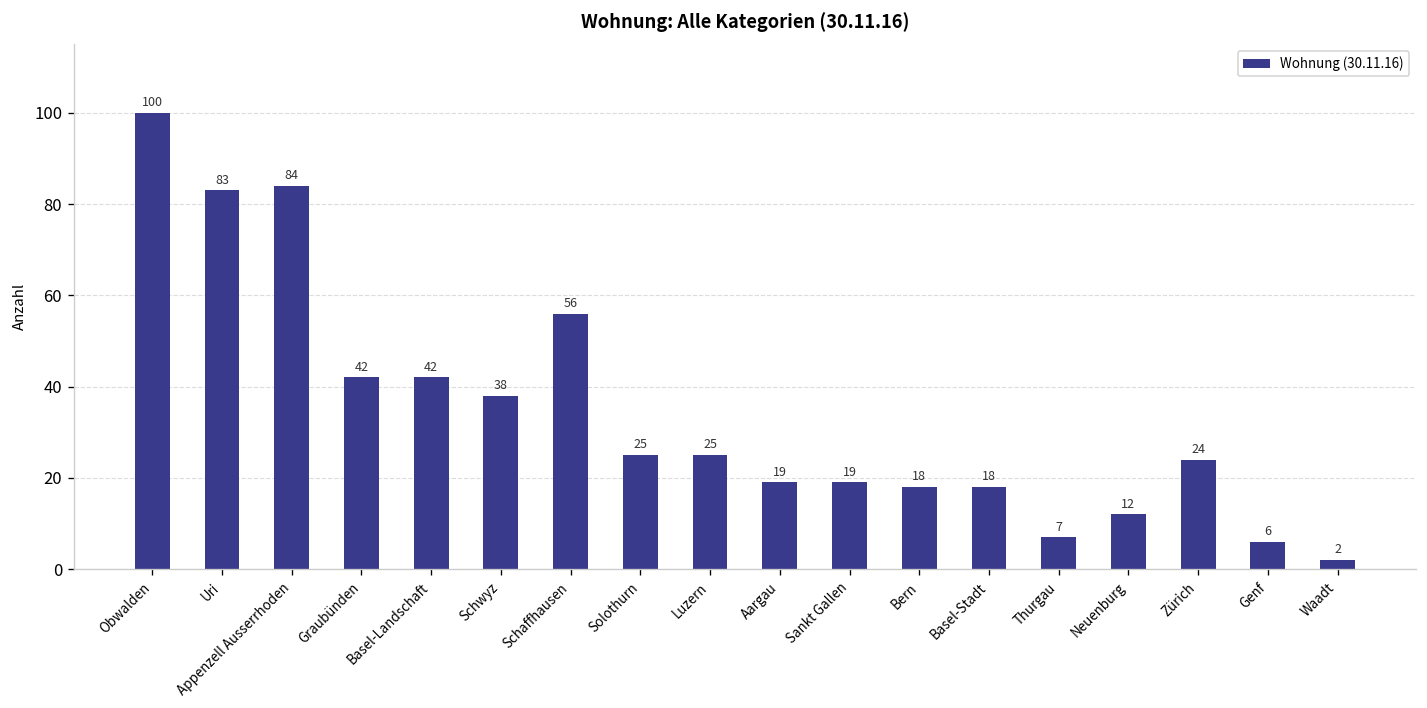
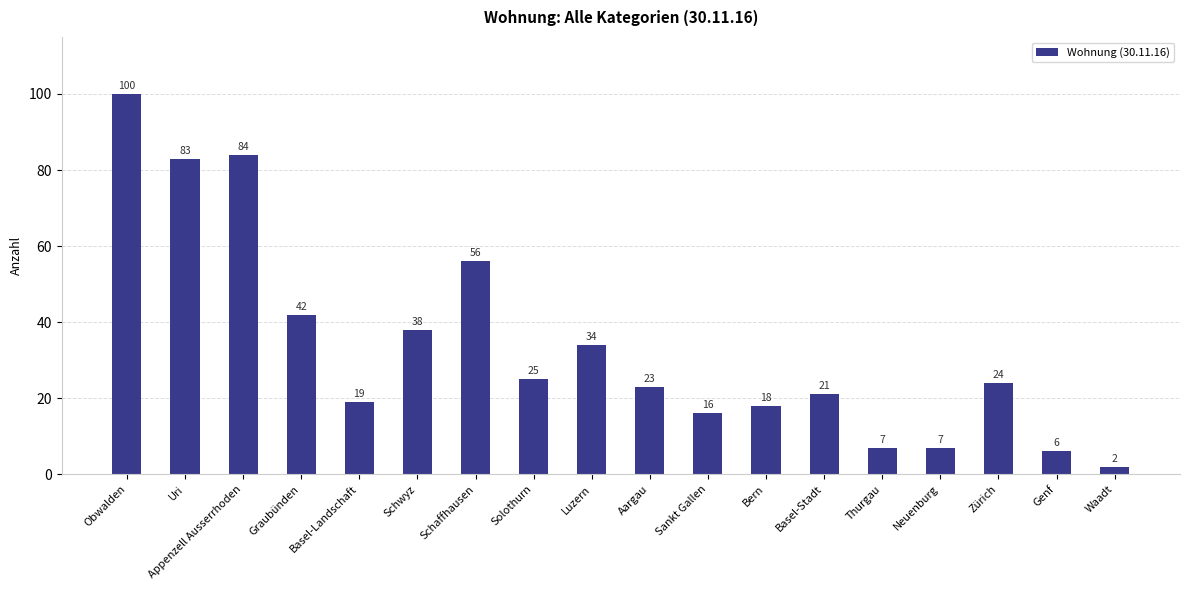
  {
    "Obwalden": 100,
    "Uri": 83,
    "Appenzell Ausserrhoden": 84,
    "Graubünden": 42,
-   "Basel-Landschaft": 42,
+   "Basel-Landschaft": 19,
    "Schwyz": 38,
    "Schaffhausen": 56,
    "Solothurn": 25,
-   "Luzern": 25,
-   "Aargau": 19,
-   "Sankt Gallen": 19,
+   "Luzern": 34,
+   "Aargau": 23,
+   "Sankt Gallen": 16,
    "Bern": 18,
-   "Basel-Stadt": 18,
+   "Basel-Stadt": 21,
    "Thurgau": 7,
-   "Neuenburg": 12,
+   "Neuenburg": 7,
    "Zürich": 24,
    "Genf": 6,
    "Waadt": 2
  }
